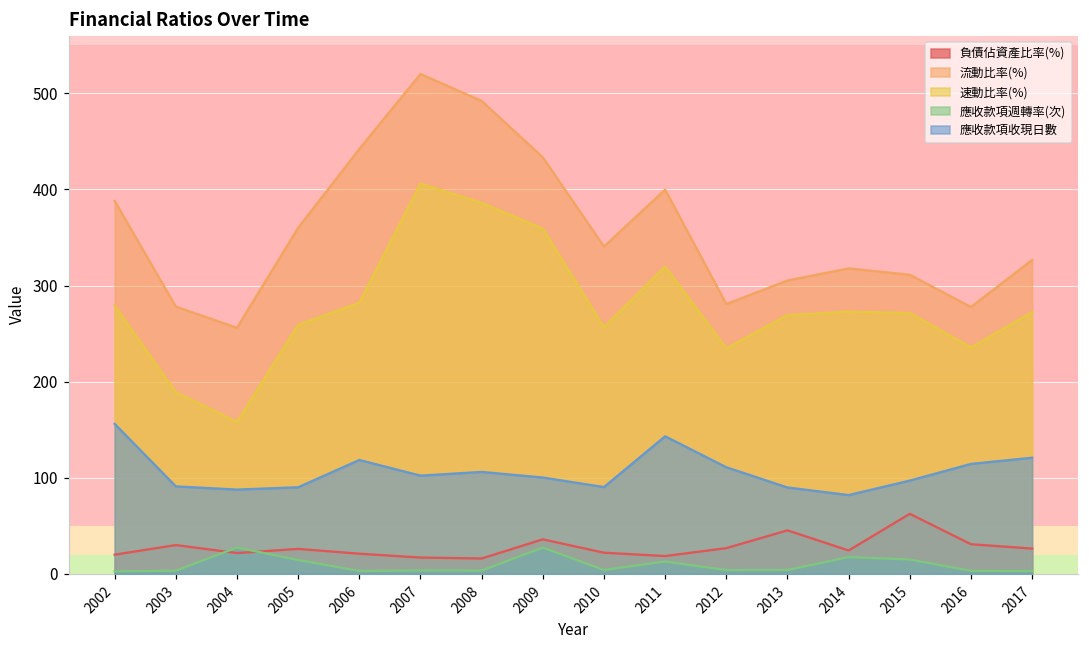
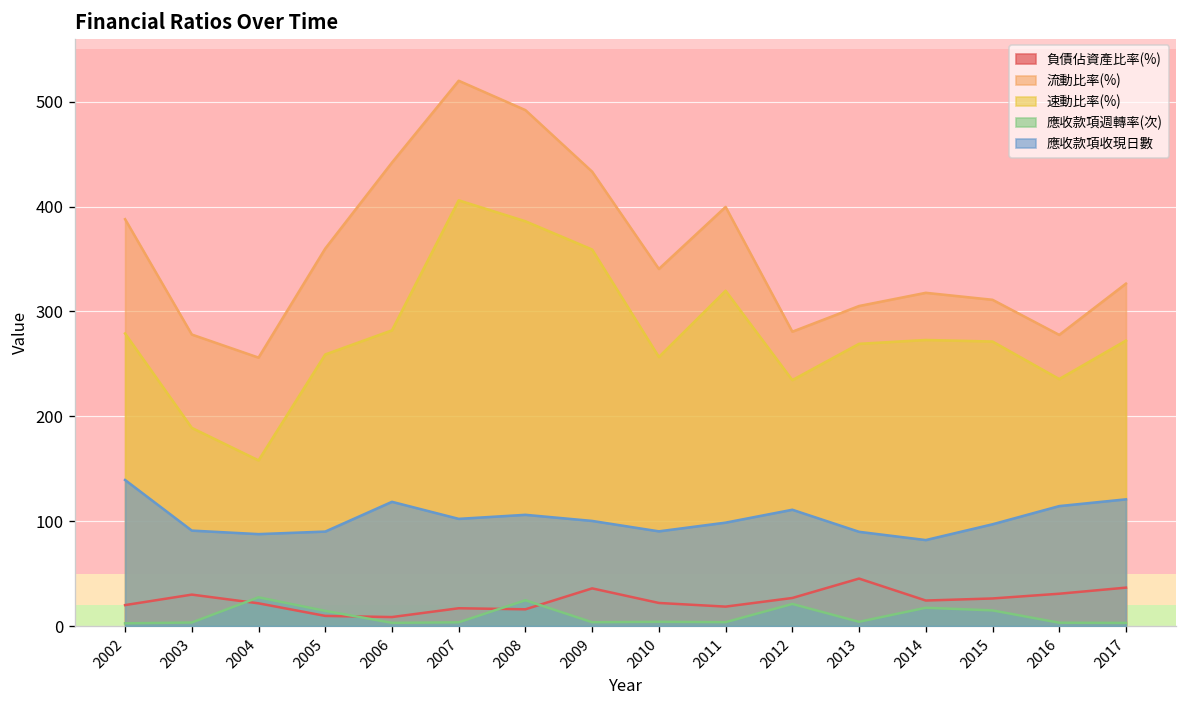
  {
    "負債佔資產比率(%)": {
      "2002": 20,
      "2003": 30,
      "2004": 20,
-     "2005": 30,
-     "2006": 20,
+     "2005": 10,
+     "2006": 10,
      "2007": 20,
      "2008": 20,
      "2009": 40,
      "2010": 20,
      "2011": 20,
      "2012": 30,
      "2013": 50,
      "2014": 20,
-     "2015": 60,
+     "2015": 30,
      "2016": 30,
-     "2017": 30
+     "2017": 40
    },
    "應收款項週轉率(次)": {
      "2002": 0,
      "2003": 0,
      "2004": 30,
      "2005": 10,
      "2006": 0,
      "2007": 0,
-     "2008": 0,
-     "2009": 30,
+     "2008": 20,
+     "2009": 0,
      "2010": 0,
-     "2011": 10,
-     "2012": 0,
+     "2011": 0,
+     "2012": 20,
      "2013": 0,
      "2014": 20,
      "2015": 10,
      "2016": 0,
      "2017": 0
    },
    "應收款項收現日數": {
-     "2002": 160,
+     "2002": 140,
      "2003": 90,
      "2004": 90,
      "2005": 90,
      "2006": 120,
      "2007": 100,
      "2008": 110,
      "2009": 100,
      "2010": 90,
-     "2011": 140,
+     "2011": 100,
      "2012": 110,
      "2013": 90,
      "2014": 80,
      "2015": 100,
      "2016": 110,
      "2017": 120
    }
  }
